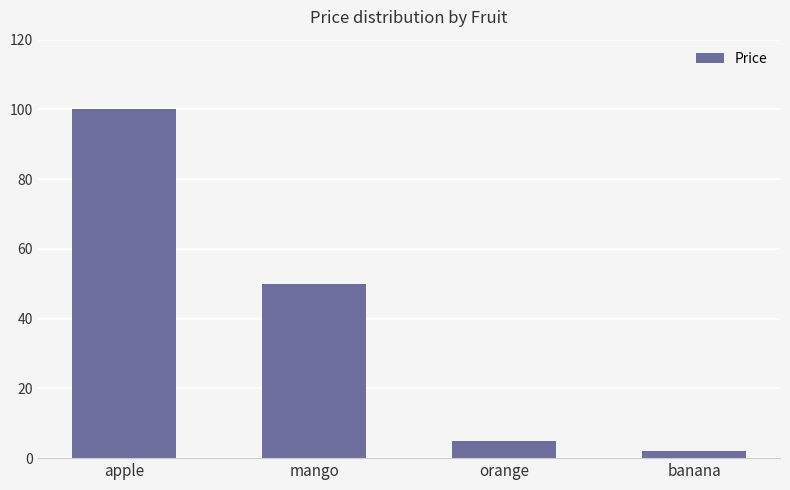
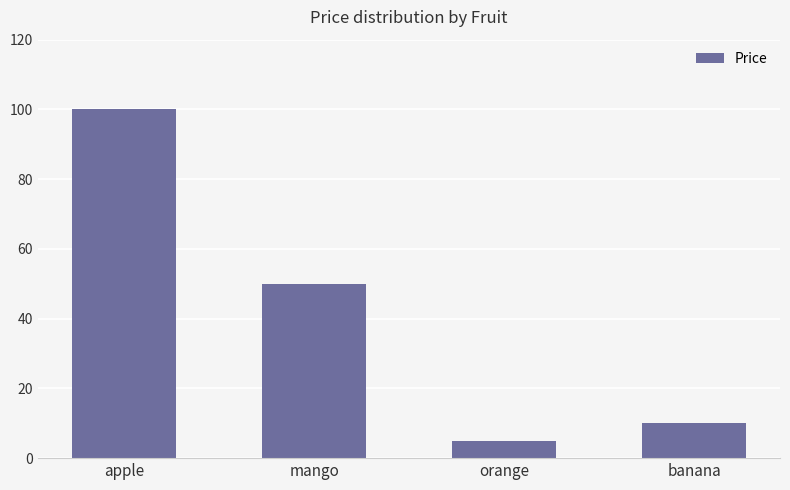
  {
    "apple": 100,
    "mango": 50,
    "orange": 5,
-   "banana": 2
+   "banana": 10
  }
